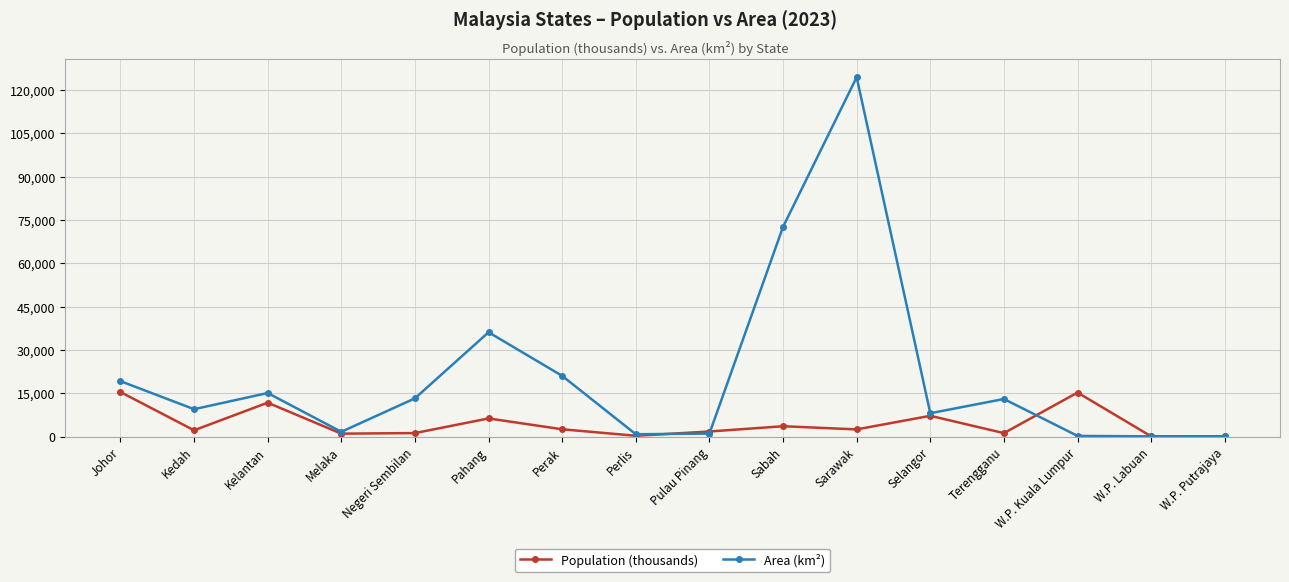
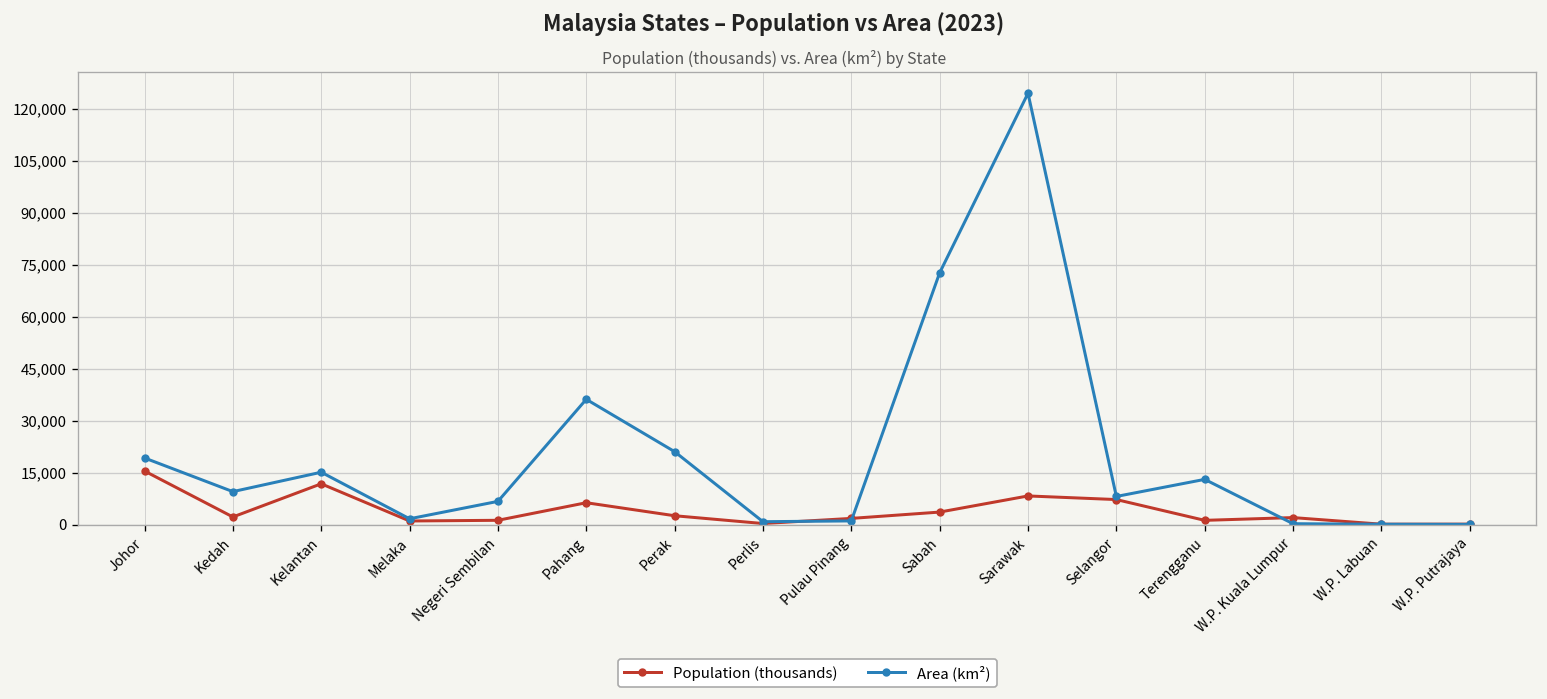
  {
    "Population (thousands)": {
      "Johor": "15,000",
      "Kedah": "2,000",
      "Kelantan": "12,000",
      "Negeri Sembilan": "1,000",
      "Pahang": "6,000",
      "Perak": "3,000",
      "Sabah": "4,000",
-     "Sarawak": "3,000",
+     "Sarawak": "8,000",
      "Terengganu": "1,000",
-     "W.P. Kuala Lumpur": "15,000"
+     "W.P. Kuala Lumpur": "2,000"
    },
    "Area (km²)": {
      "Johor": "19,000",
      "Kedah": "10,000",
      "Kelantan": "15,000",
-     "Negeri Sembilan": "13,000",
+     "Negeri Sembilan": "7,000",
      "Pahang": "36,000",
      "Perak": "21,000",
      "Sabah": "73,000",
      "Sarawak": "124,000",
      "Terengganu": "13,000",
      "W.P. Kuala Lumpur": "0"
    }
  }
